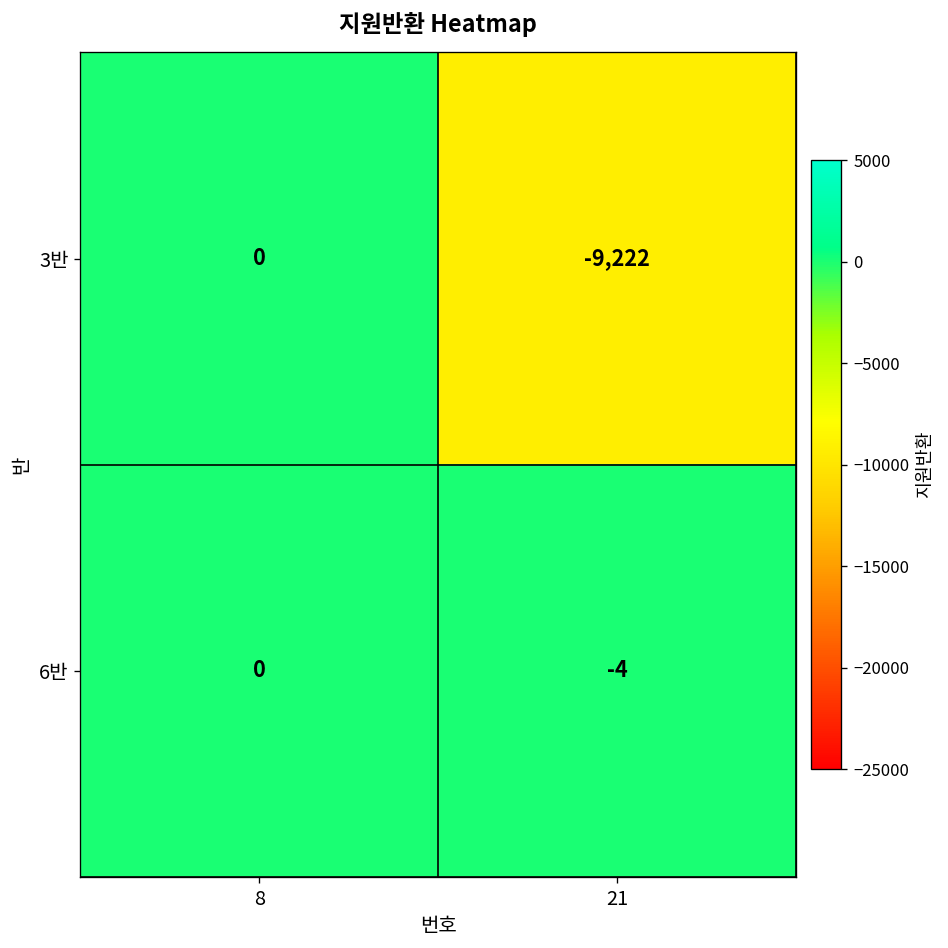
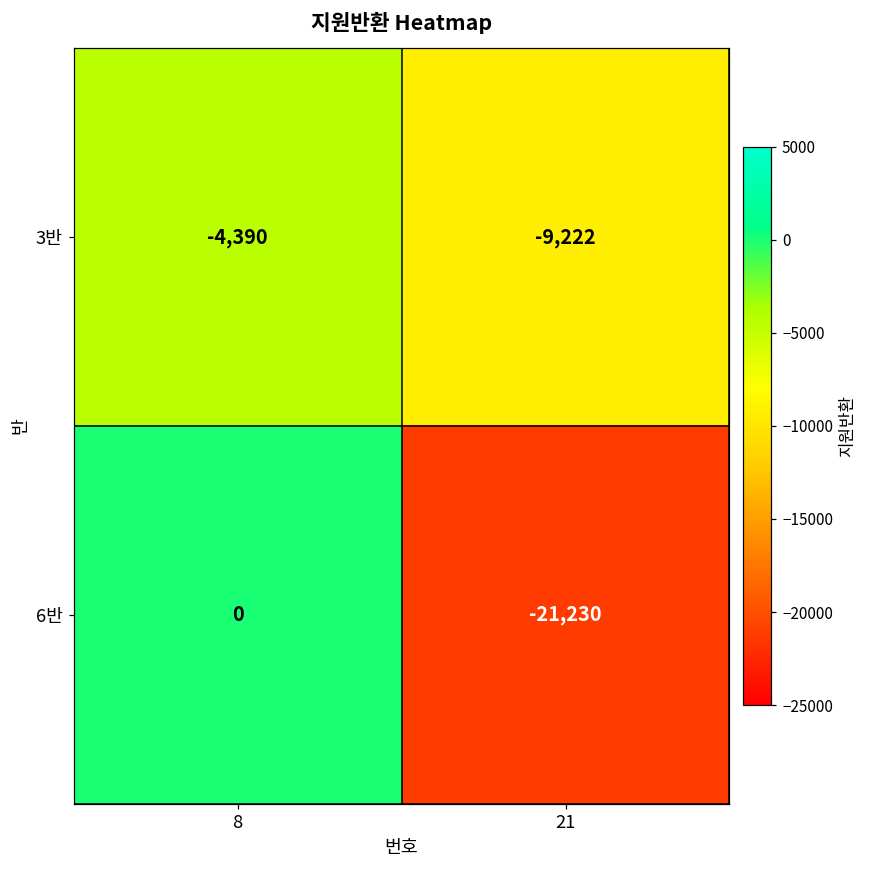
  {
    "3반": {
-     "8": "0",
+     "8": "-4,390",
      "21": "-9,222"
    },
    "6반": {
      "8": "0",
-     "21": "-4"
+     "21": "-21,230"
    }
  }
